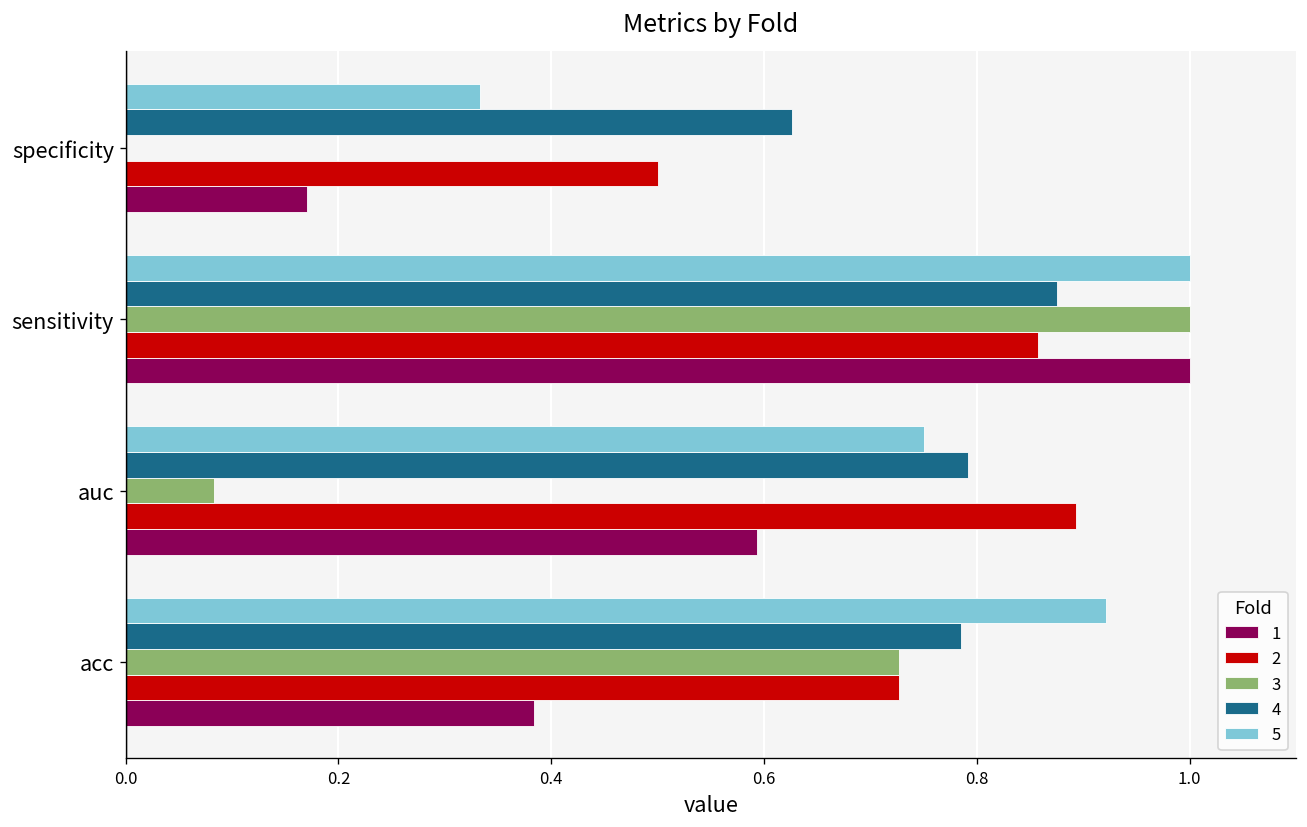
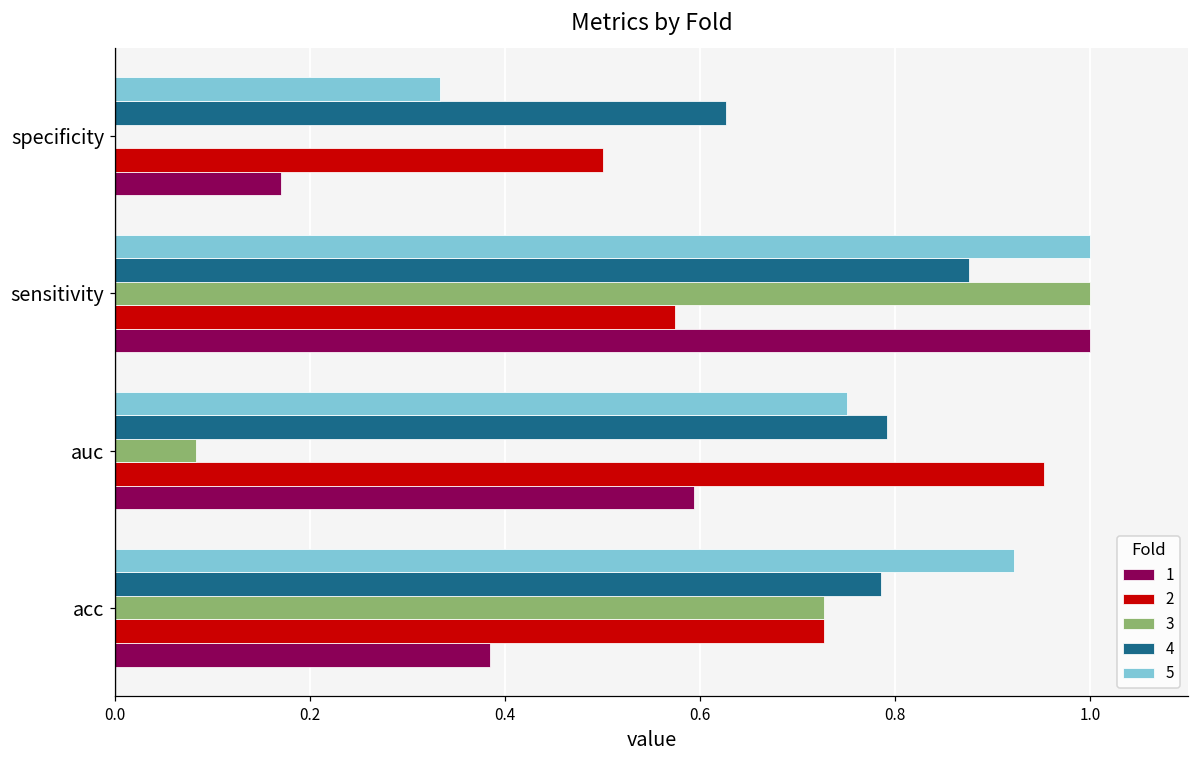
  {
    "1": {
      "specificity": 0.17,
      "sensitivity": 1.00,
      "auc": 0.59,
      "acc": 0.38
    },
    "2": {
      "specificity": 0.50,
-     "sensitivity": 0.86,
-     "auc": 0.89,
+     "sensitivity": 0.57,
+     "auc": 0.95,
      "acc": 0.73
    },
    "3": {
      "specificity": 0.00,
      "sensitivity": 1.00,
      "auc": 0.08,
      "acc": 0.73
    },
    "4": {
      "specificity": 0.63,
      "sensitivity": 0.88,
      "auc": 0.79,
      "acc": 0.79
    },
    "5": {
      "specificity": 0.33,
      "sensitivity": 1.00,
      "auc": 0.75,
      "acc": 0.92
    }
  }
